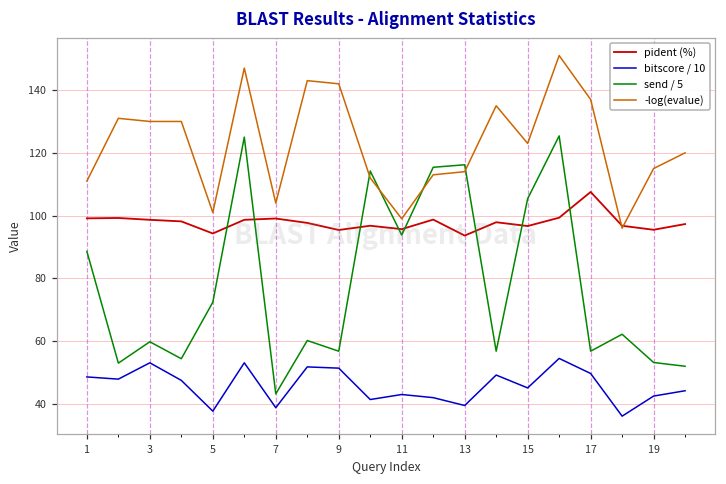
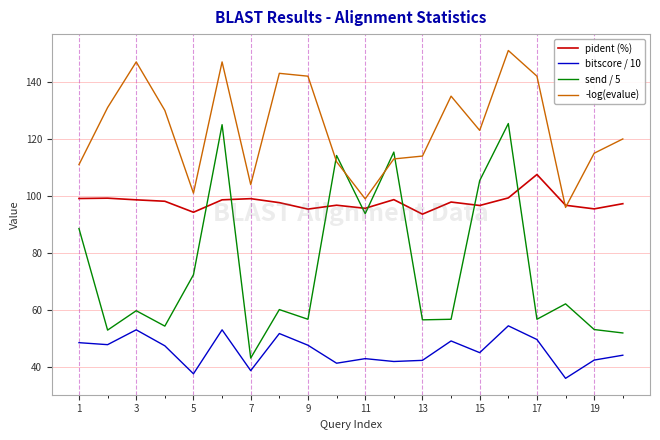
  {
    "pident (%)": {
      "1": 99,
      "3": 99,
      "5": 94,
      "7": 99,
      "9": 95,
      "11": 96,
      "13": 94,
      "15": 97,
      "17": 108,
      "19": 95
    },
    "bitscore / 10": {
      "1": 49,
      "3": 53,
      "5": 38,
      "7": 39,
-     "9": 51,
+     "9": 48,
      "11": 43,
-     "13": 40,
+     "13": 42,
      "15": 45,
      "17": 50,
      "19": 43
    },
    "send / 5": {
      "1": 89,
      "3": 60,
      "5": 72,
      "7": 43,
      "9": 57,
      "11": 94,
-     "13": 116,
+     "13": 57,
      "15": 105,
      "17": 57,
      "19": 53
    },
    "-log(evalue)": {
      "1": 111,
-     "3": 130,
+     "3": 147,
      "5": 101,
      "7": 104,
      "9": 142,
      "11": 99,
      "13": 114,
      "15": 123,
-     "17": 137,
+     "17": 142,
      "19": 115
    }
  }
